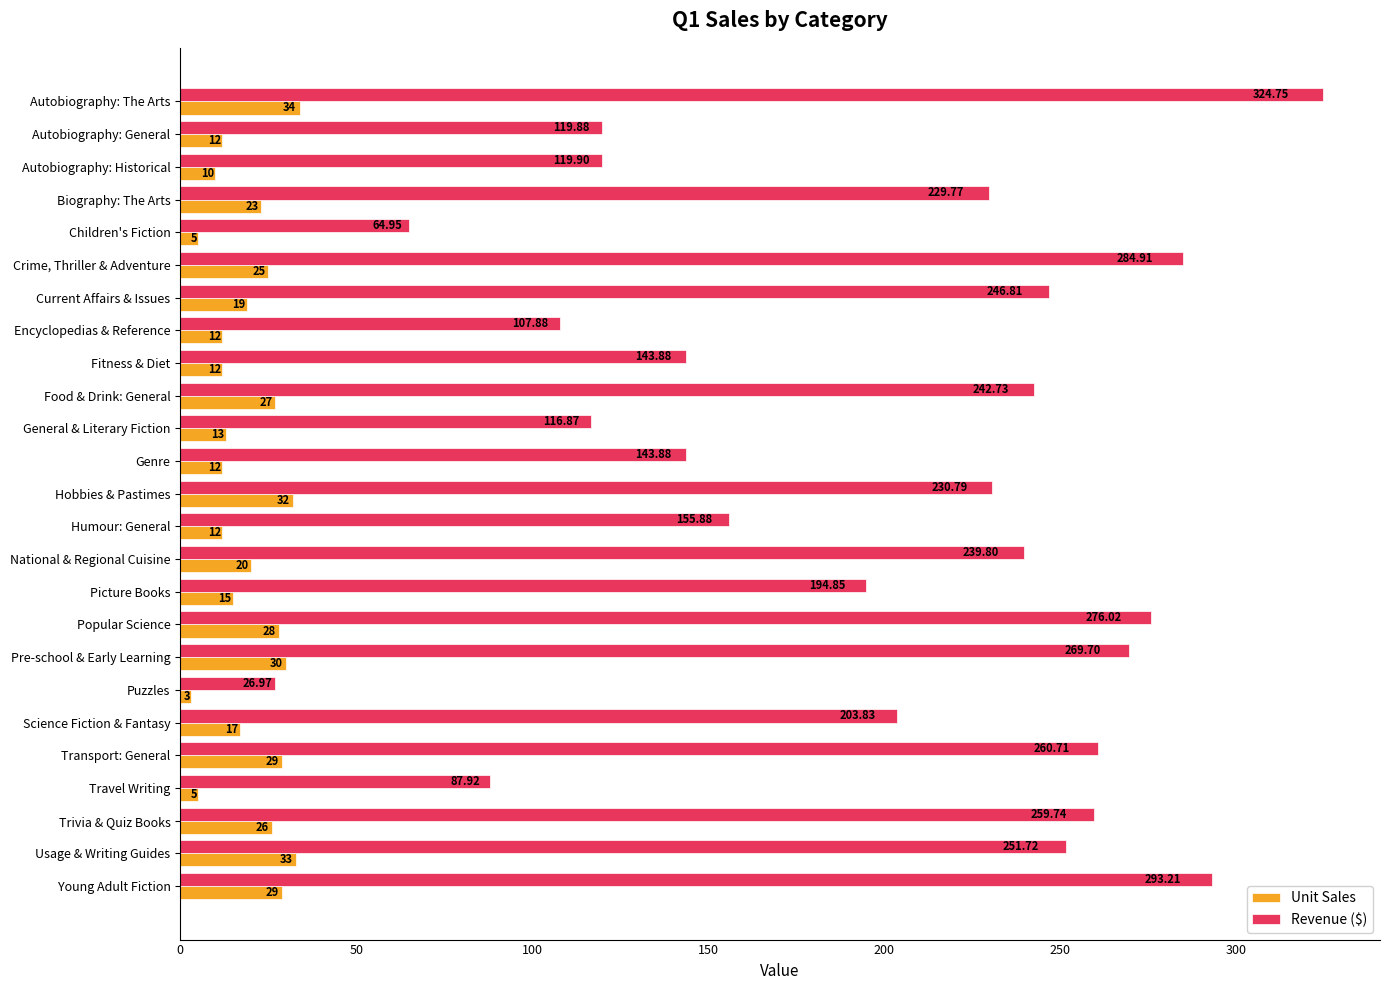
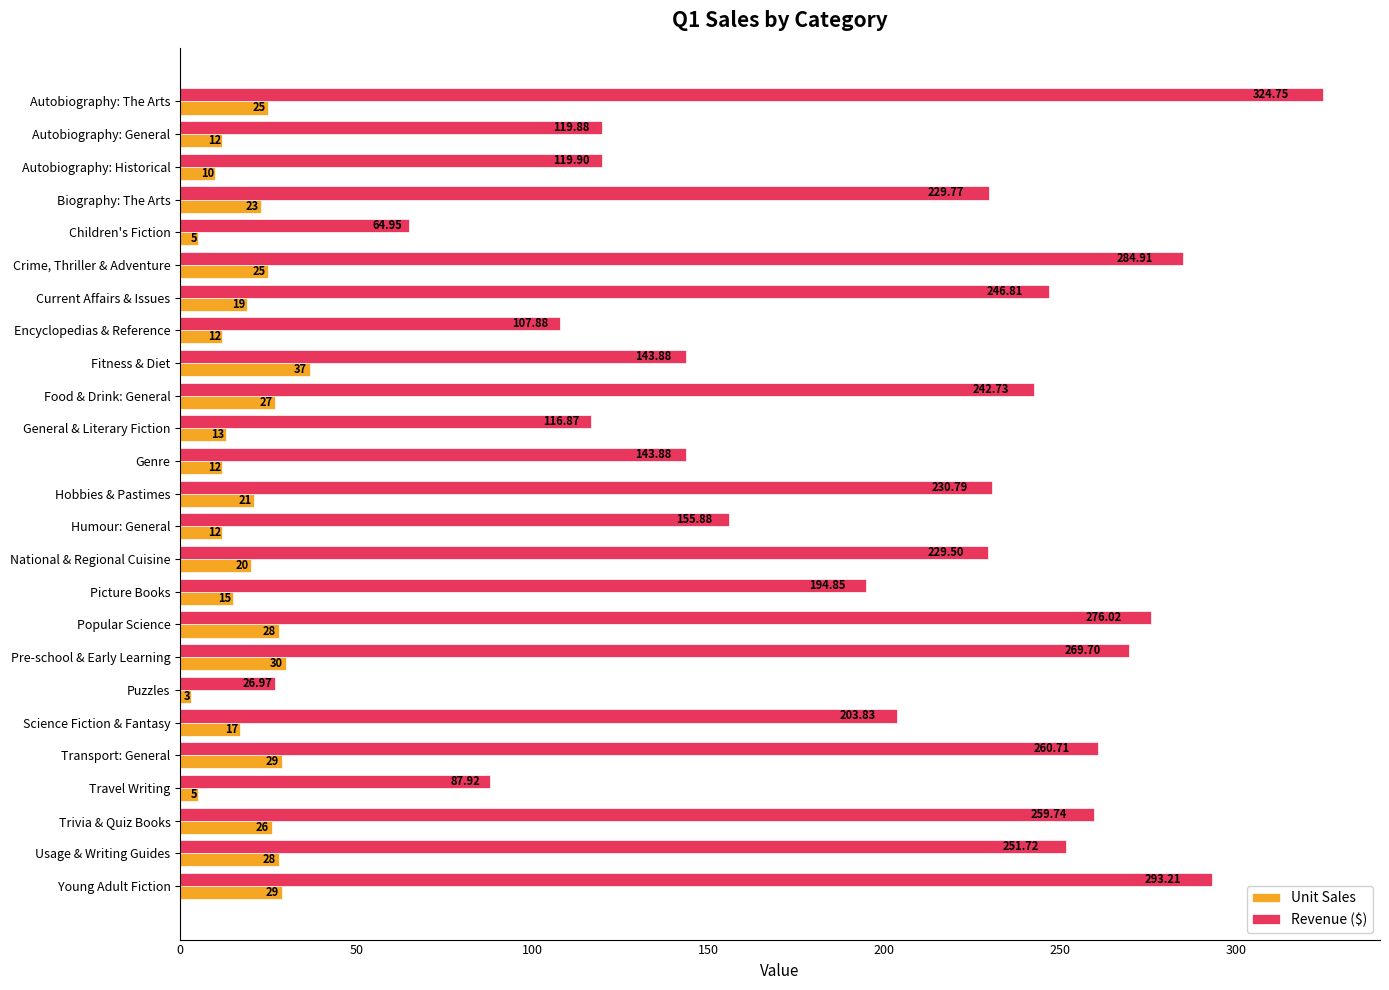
  {
    "Unit Sales": {
-     "Autobiography: The Arts": 34,
+     "Autobiography: The Arts": 25,
      "Autobiography: General": 12,
      "Autobiography: Historical": 10,
      "Biography: The Arts": 23,
      "Children's Fiction": 5,
      "Crime, Thriller & Adventure": 25,
      "Current Affairs & Issues": 19,
      "Encyclopedias & Reference": 12,
-     "Fitness & Diet": 12,
+     "Fitness & Diet": 37,
      "Food & Drink: General": 27,
      "General & Literary Fiction": 13,
      "Genre": 12,
-     "Hobbies & Pastimes": 32,
+     "Hobbies & Pastimes": 21,
      "Humour: General": 12,
      "National & Regional Cuisine": 20,
      "Picture Books": 15,
      "Popular Science": 28,
      "Pre-school & Early Learning": 30,
      "Puzzles": 3,
      "Science Fiction & Fantasy": 17,
      "Transport: General": 29,
      "Travel Writing": 5,
      "Trivia & Quiz Books": 26,
-     "Usage & Writing Guides": 33,
+     "Usage & Writing Guides": 28,
      "Young Adult Fiction": 29
    },
    "Revenue ($)": {
      "Autobiography: The Arts": 324.75,
      "Autobiography: General": 119.88,
      "Autobiography: Historical": 119.90,
      "Biography: The Arts": 229.77,
      "Children's Fiction": 64.95,
      "Crime, Thriller & Adventure": 284.91,
      "Current Affairs & Issues": 246.81,
      "Encyclopedias & Reference": 107.88,
      "Fitness & Diet": 143.88,
      "Food & Drink: General": 242.73,
      "General & Literary Fiction": 116.87,
      "Genre": 143.88,
      "Hobbies & Pastimes": 230.79,
      "Humour: General": 155.88,
-     "National & Regional Cuisine": 239.80,
+     "National & Regional Cuisine": 229.50,
      "Picture Books": 194.85,
      "Popular Science": 276.02,
      "Pre-school & Early Learning": 269.70,
      "Puzzles": 26.97,
      "Science Fiction & Fantasy": 203.83,
      "Transport: General": 260.71,
      "Travel Writing": 87.92,
      "Trivia & Quiz Books": 259.74,
      "Usage & Writing Guides": 251.72,
      "Young Adult Fiction": 293.21
    }
  }
